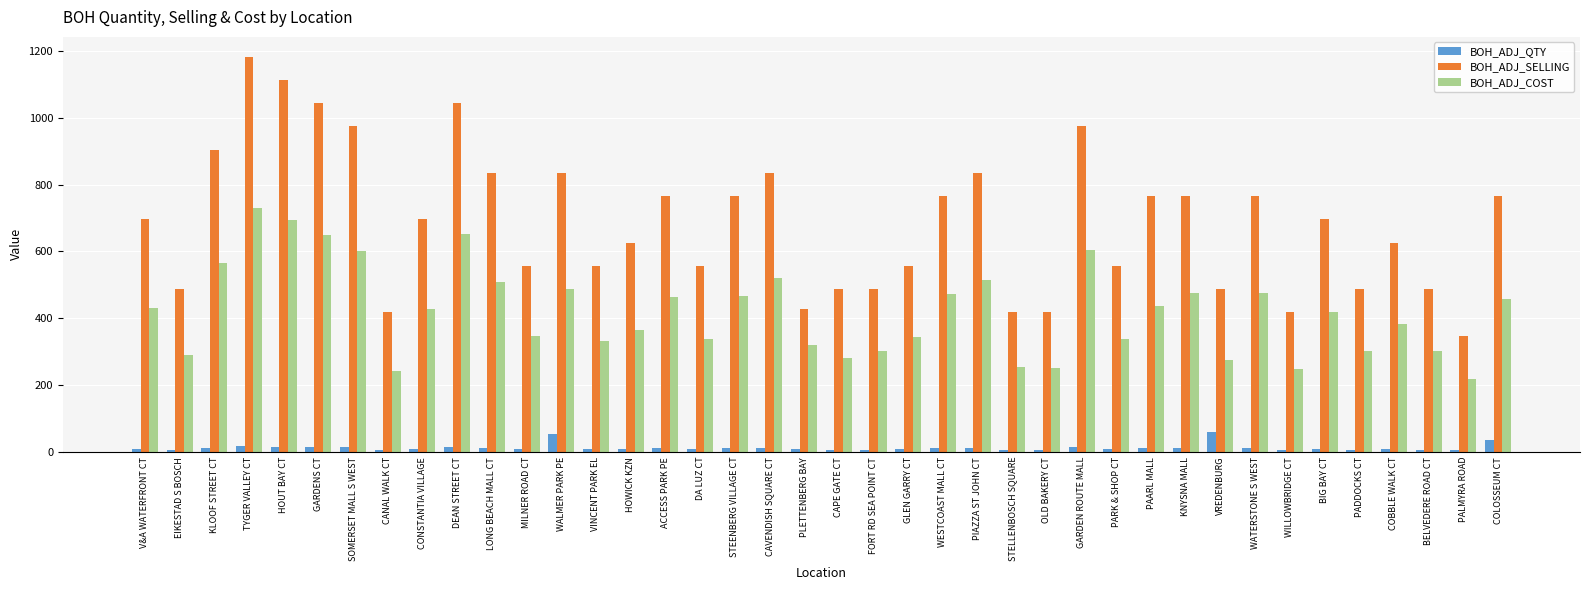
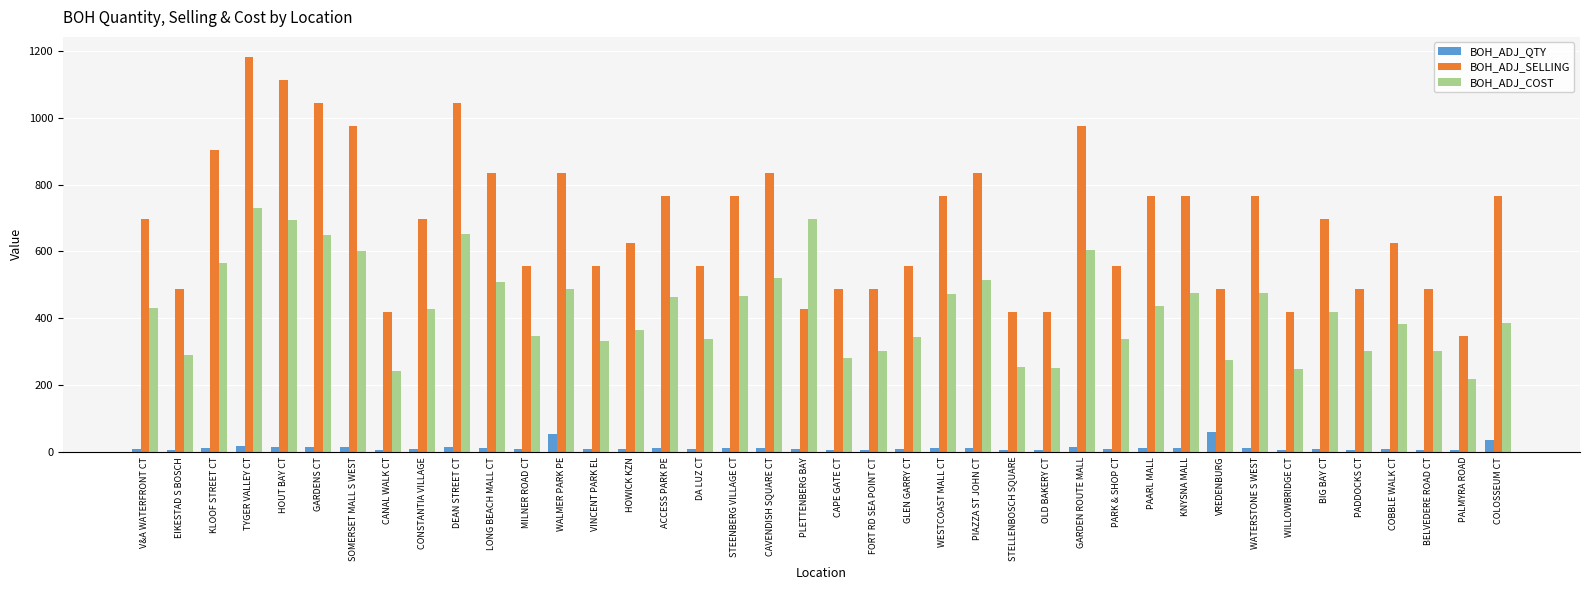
  {
    "BOH_ADJ_QTY": {
      "V&A WATERFRONT CT": 10,
      "KLOOF STREET CT": 10,
      "TYGER VALLEY CT": 20,
      "HOUT BAY CT": 20,
      "GARDENS CT": 20,
      "SOMERSET MALL S WEST": 10,
      "CONSTANTIA VILLAGE": 10,
      "DEAN STREET CT": 20,
      "LONG BEACH MALL CT": 10,
      "MILNER ROAD CT": 10,
      "WALMER PARK PE": 50,
      "VINCENT PARK EL": 10,
      "HOWICK KZN": 10,
      "ACCESS PARK PE": 10,
      "DA LUZ CT": 10,
      "STEENBERG VILLAGE CT": 10,
      "CAVENDISH SQUARE CT": 10,
      "PLETTENBERG BAY": 10,
      "GLEN GARRY CT": 10,
      "WESTCOAST MALL CT": 10,
      "PIAZZA ST JOHN CT": 10,
      "GARDEN ROUTE MALL": 10,
      "PARK & SHOP CT": 10,
      "PAARL MALL": 10,
      "KNYSNA MALL": 10,
      "VREDENBURG": 60,
      "WATERSTONE S WEST": 10,
      "BIG BAY CT": 10,
      "COBBLE WALK CT": 10,
      "COLOSSEUM CT": 40
    },
    "BOH_ADJ_SELLING": {
      "V&A WATERFRONT CT": 700,
      "EIKESTAD S BOSCH": 490,
      "KLOOF STREET CT": 900,
      "TYGER VALLEY CT": 1180,
      "HOUT BAY CT": 1110,
      "GARDENS CT": 1040,
      "SOMERSET MALL S WEST": 970,
      "CANAL WALK CT": 420,
      "CONSTANTIA VILLAGE": 700,
      "DEAN STREET CT": 1040,
      "LONG BEACH MALL CT": 830,
      "MILNER ROAD CT": 560,
      "WALMER PARK PE": 830,
      "VINCENT PARK EL": 560,
      "HOWICK KZN": 630,
      "ACCESS PARK PE": 770,
      "DA LUZ CT": 560,
      "STEENBERG VILLAGE CT": 770,
      "CAVENDISH SQUARE CT": 830,
      "PLETTENBERG BAY": 430,
      "CAPE GATE CT": 490,
      "FORT RD SEA POINT CT": 490,
      "GLEN GARRY CT": 560,
      "WESTCOAST MALL CT": 770,
      "PIAZZA ST JOHN CT": 830,
      "STELLENBOSCH SQUARE": 420,
      "OLD BAKERY CT": 420,
      "GARDEN ROUTE MALL": 970,
      "PARK & SHOP CT": 560,
      "PAARL MALL": 770,
      "KNYSNA MALL": 770,
      "VREDENBURG": 490,
      "WATERSTONE S WEST": 770,
      "WILLOWBRIDGE CT": 420,
      "BIG BAY CT": 700,
      "PADDOCKS CT": 490,
      "COBBLE WALK CT": 630,
      "BELVEDERE ROAD CT": 490,
      "PALMYRA ROAD": 350,
      "COLOSSEUM CT": 770
    },
    "BOH_ADJ_COST": {
      "V&A WATERFRONT CT": 430,
      "EIKESTAD S BOSCH": 290,
      "KLOOF STREET CT": 560,
      "TYGER VALLEY CT": 730,
      "HOUT BAY CT": 690,
      "GARDENS CT": 650,
      "SOMERSET MALL S WEST": 600,
      "CANAL WALK CT": 240,
      "CONSTANTIA VILLAGE": 430,
      "DEAN STREET CT": 650,
      "LONG BEACH MALL CT": 510,
      "MILNER ROAD CT": 350,
      "WALMER PARK PE": 490,
      "VINCENT PARK EL": 330,
      "HOWICK KZN": 370,
      "ACCESS PARK PE": 460,
      "DA LUZ CT": 340,
      "STEENBERG VILLAGE CT": 470,
      "CAVENDISH SQUARE CT": 520,
-     "PLETTENBERG BAY": 320,
+     "PLETTENBERG BAY": 700,
      "CAPE GATE CT": 280,
      "FORT RD SEA POINT CT": 300,
      "GLEN GARRY CT": 340,
      "WESTCOAST MALL CT": 470,
      "PIAZZA ST JOHN CT": 510,
      "STELLENBOSCH SQUARE": 250,
      "OLD BAKERY CT": 250,
      "GARDEN ROUTE MALL": 600,
      "PARK & SHOP CT": 340,
      "PAARL MALL": 440,
      "KNYSNA MALL": 480,
      "VREDENBURG": 280,
      "WATERSTONE S WEST": 480,
      "WILLOWBRIDGE CT": 250,
      "BIG BAY CT": 420,
      "PADDOCKS CT": 300,
      "COBBLE WALK CT": 380,
      "BELVEDERE ROAD CT": 300,
      "PALMYRA ROAD": 220,
-     "COLOSSEUM CT": 460
+     "COLOSSEUM CT": 390
    }
  }
